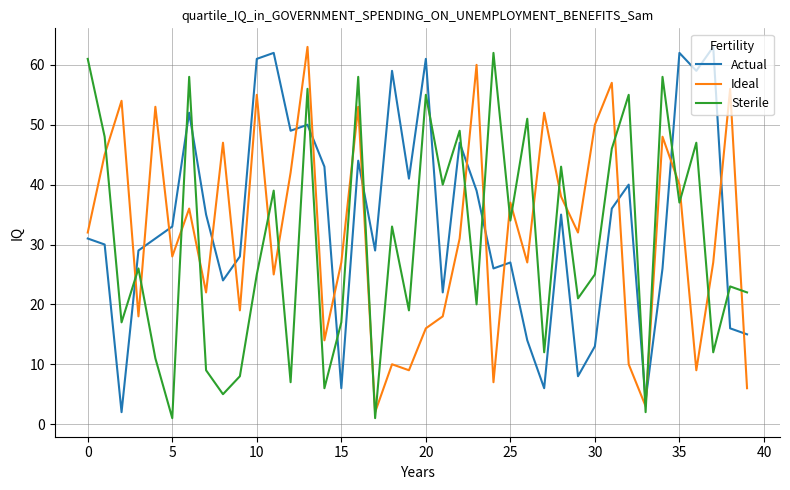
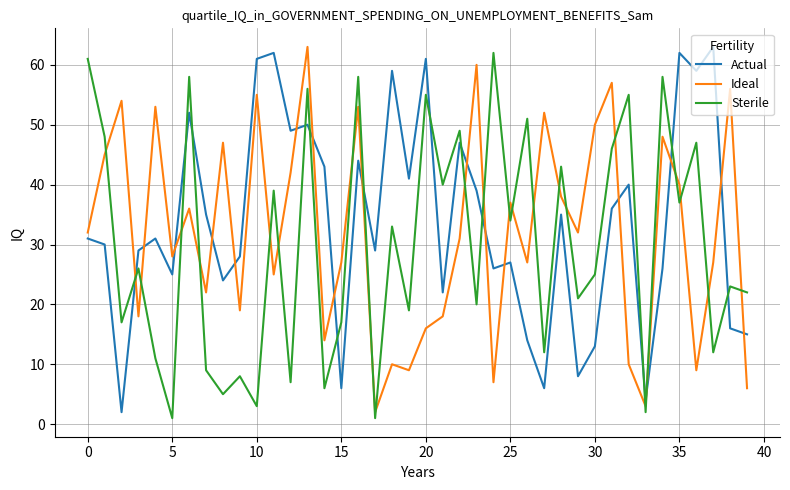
  {
    "Actual": {
      "0": 31,
-     "5": 33,
+     "5": 25,
      "10": 61,
      "15": 6,
      "20": 61,
      "25": 27,
      "30": 13,
      "35": 62
    },
    "Ideal": {
      "0": 32,
      "5": 28,
      "10": 55,
      "15": 27,
      "20": 16,
      "25": 37,
      "30": 50,
      "35": 40
    },
    "Sterile": {
      "0": 61,
      "5": 1,
-     "10": 25,
+     "10": 3,
      "15": 17,
      "20": 55,
      "25": 34,
      "30": 25,
      "35": 37
    }
  }
